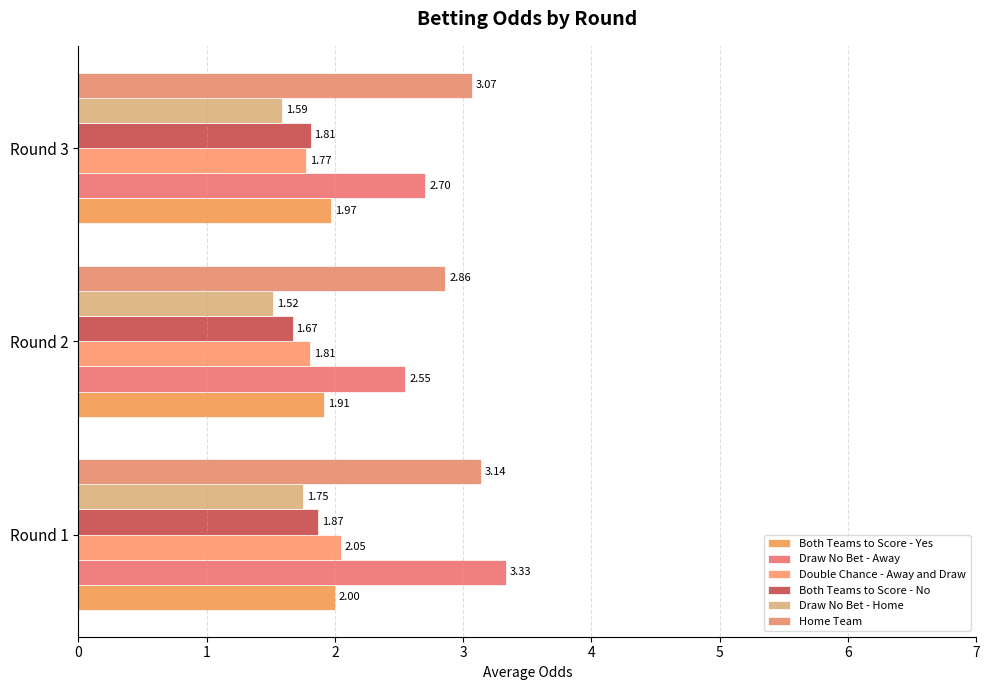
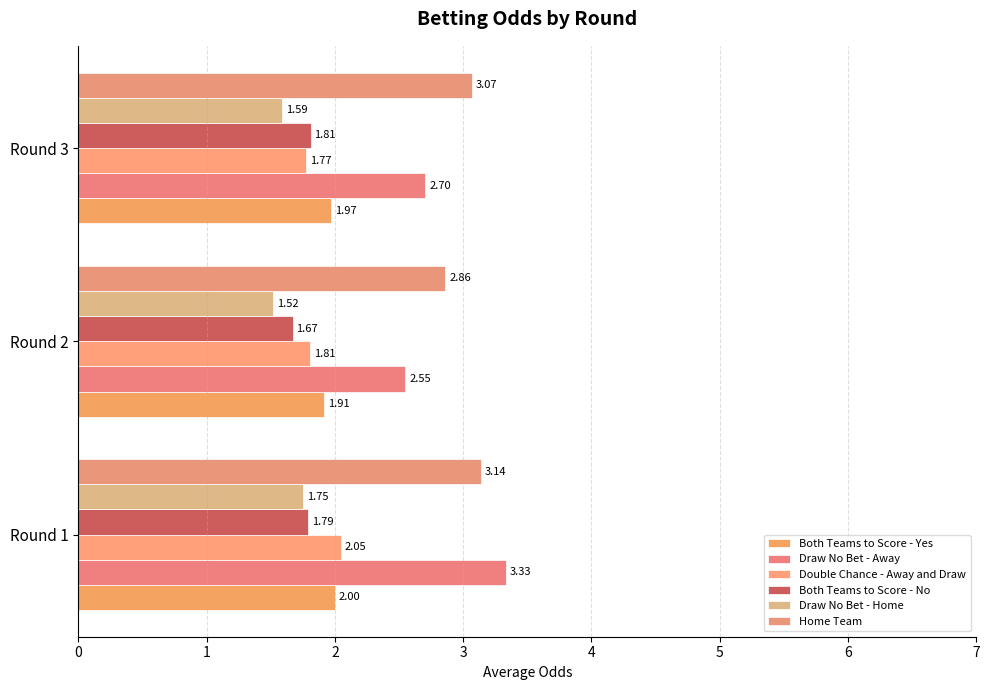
  {
    "Both Teams to Score - No": {
      "Round 3": 1.81,
      "Round 2": 1.67,
-     "Round 1": 1.87
+     "Round 1": 1.79
    }
  }
